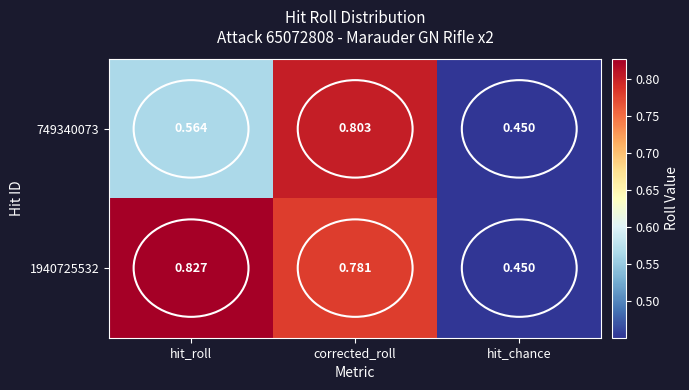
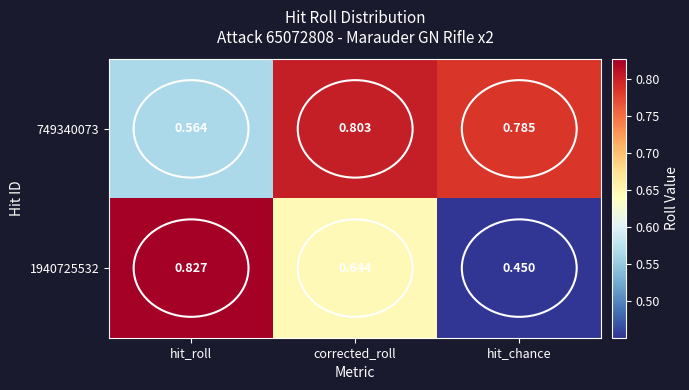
  {
    "749340073": {
      "hit_roll": 0.564,
      "corrected_roll": 0.803,
-     "hit_chance": 0.450
+     "hit_chance": 0.785
    },
    "1940725532": {
      "hit_roll": 0.827,
-     "corrected_roll": 0.781,
+     "corrected_roll": 0.644,
      "hit_chance": 0.450
    }
  }
